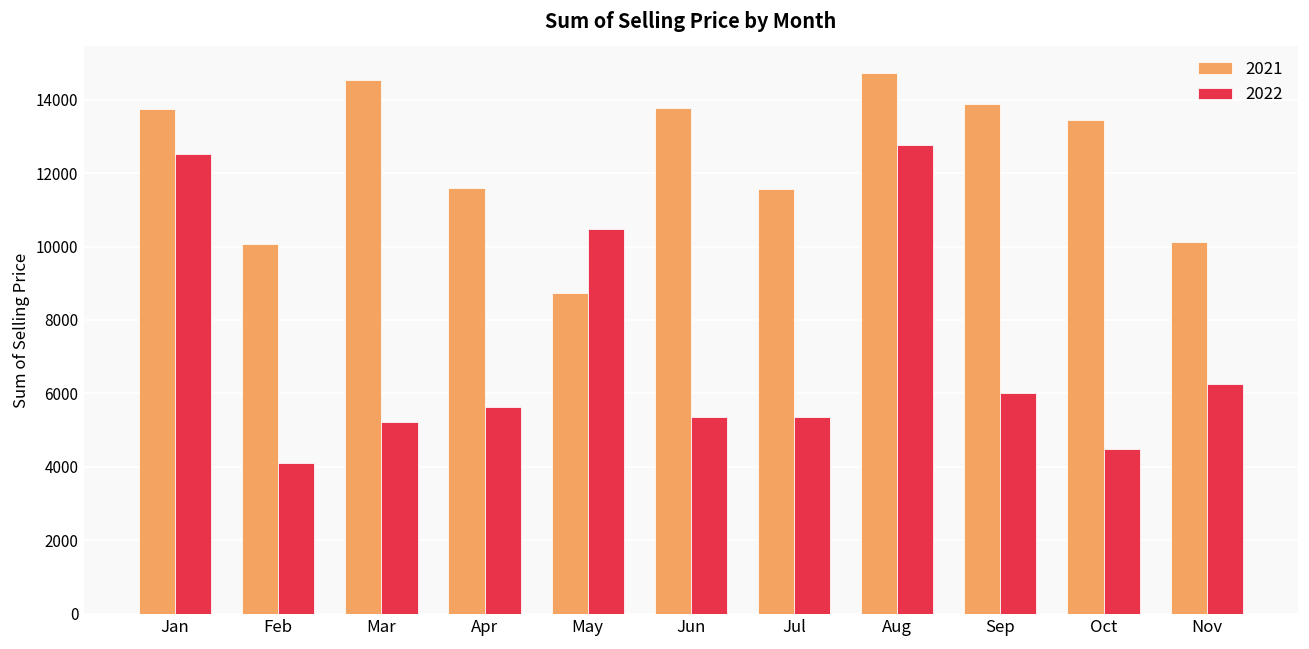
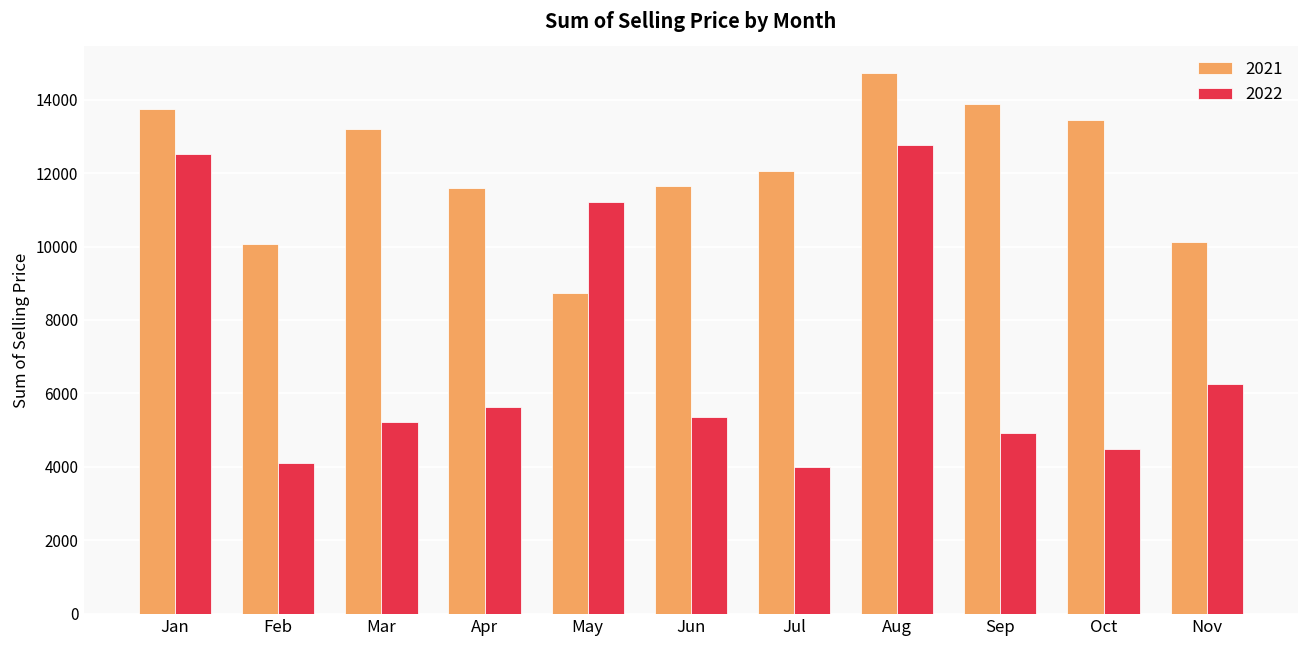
  {
    "2021": {
      "Jan": 13700,
      "Feb": 10100,
-     "Mar": 14500,
+     "Mar": 13200,
      "Apr": 11600,
      "May": 8700,
-     "Jun": 13800,
-     "Jul": 11600,
+     "Jun": 11600,
+     "Jul": 12100,
      "Aug": 14700,
      "Sep": 13900,
      "Oct": 13400,
      "Nov": 10100
    },
    "2022": {
      "Jan": 12500,
      "Feb": 4100,
      "Mar": 5200,
      "Apr": 5600,
-     "May": 10500,
+     "May": 11200,
      "Jun": 5400,
-     "Jul": 5400,
+     "Jul": 4000,
      "Aug": 12800,
-     "Sep": 6000,
+     "Sep": 4900,
      "Oct": 4500,
      "Nov": 6300
    }
  }
